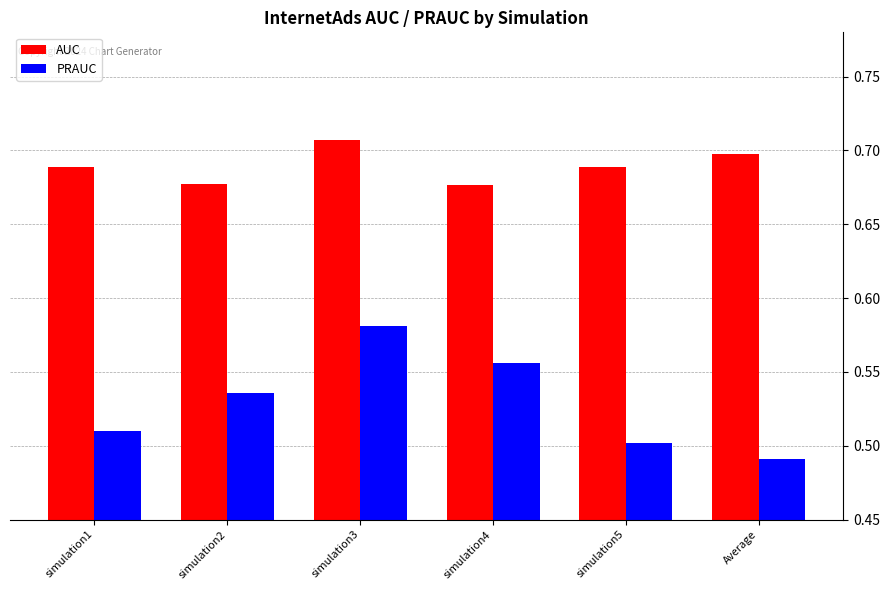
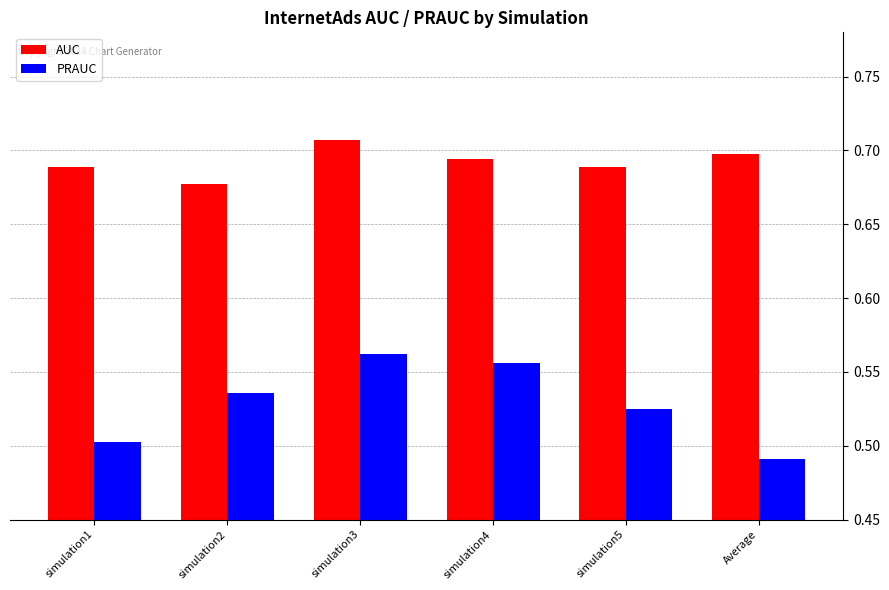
  {
    "AUC": {
      "simulation1": 0.689,
      "simulation2": 0.677,
      "simulation3": 0.707,
-     "simulation4": 0.677,
+     "simulation4": 0.694,
      "simulation5": 0.688,
      "Average": 0.698
    },
    "PRAUC": {
-     "simulation1": 0.510,
+     "simulation1": 0.503,
      "simulation2": 0.536,
-     "simulation3": 0.581,
+     "simulation3": 0.562,
      "simulation4": 0.556,
-     "simulation5": 0.502,
+     "simulation5": 0.525,
      "Average": 0.491
    }
  }
